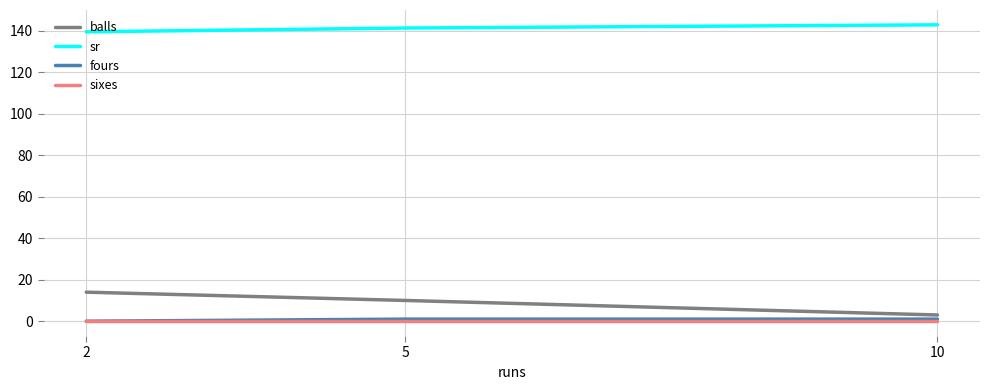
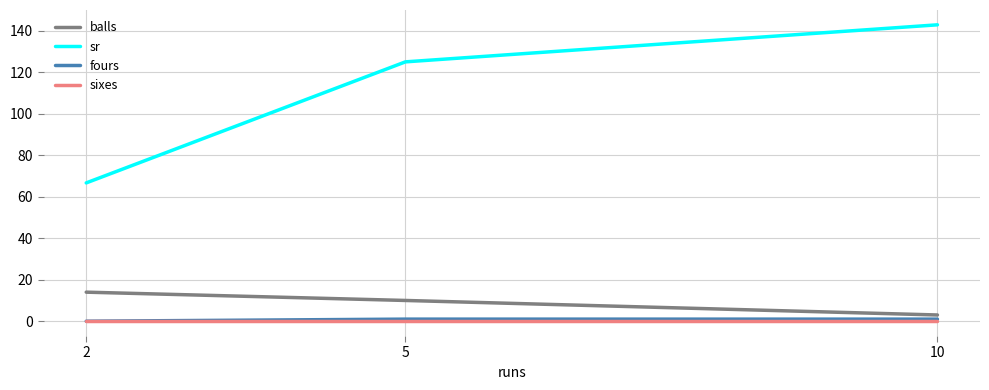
  {
    "balls": {
      "2": 14,
      "5": 10,
      "10": 3
    },
    "sr": {
-     "2": 139,
-     "5": 141,
+     "2": 67,
+     "5": 125,
      "10": 143
    }
  }
